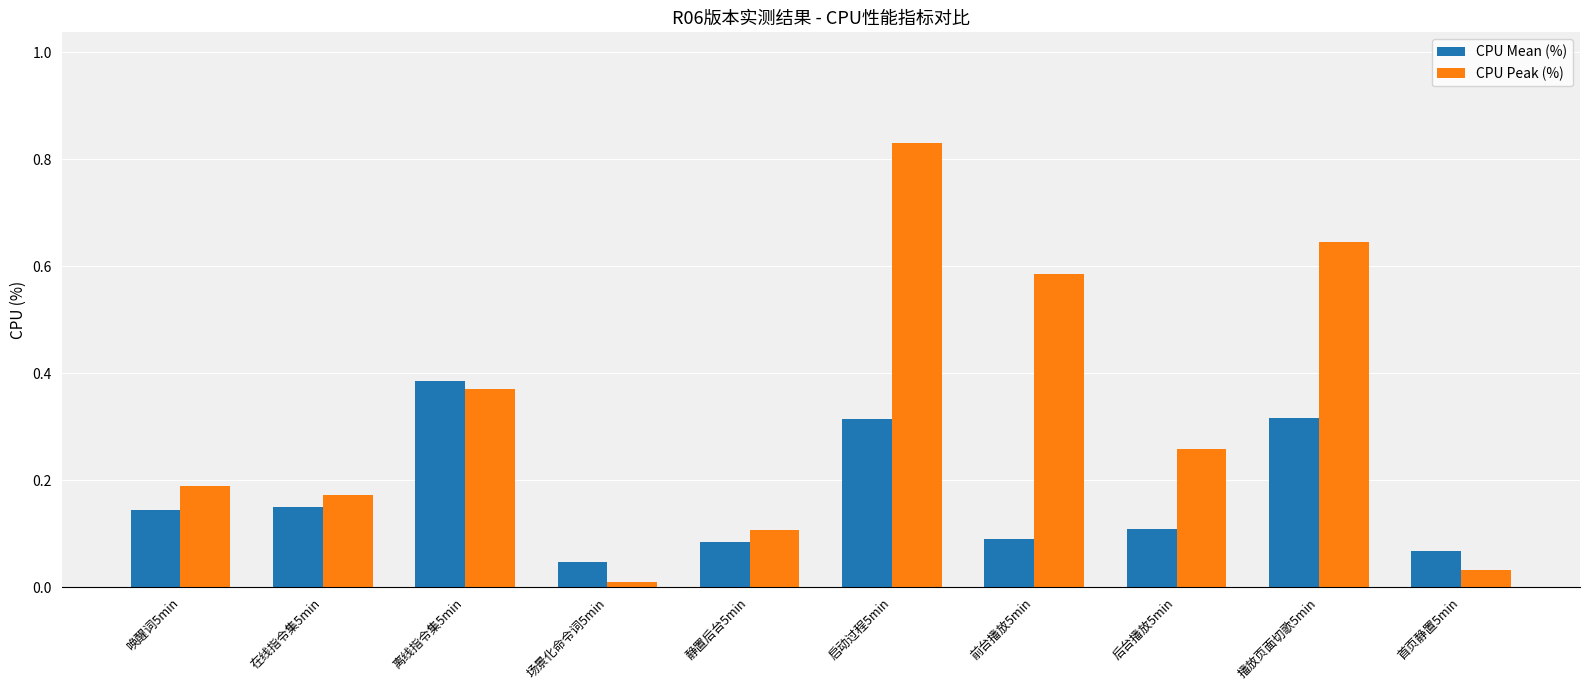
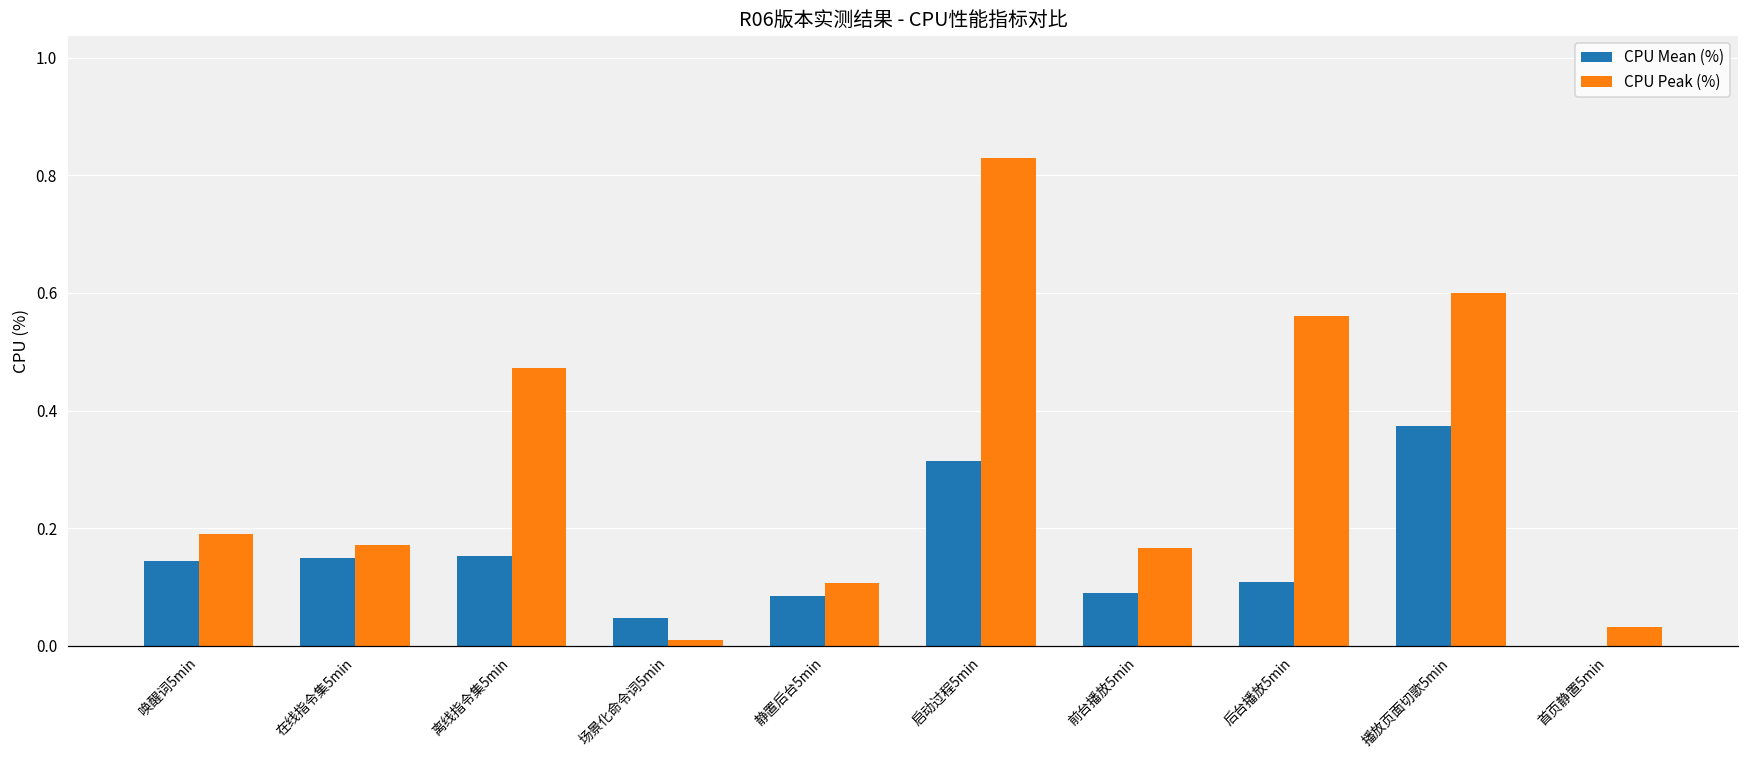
  {
    "CPU Mean (%)": {
      "唤醒词5min": 0.14,
      "在线指令集5min": 0.15,
-     "离线指令集5min": 0.39,
+     "离线指令集5min": 0.15,
      "场景化命令词5min": 0.05,
      "静置后台5min": 0.08,
      "启动过程5min": 0.31,
      "前台播放5min": 0.09,
      "后台播放5min": 0.11,
-     "播放页面切歌5min": 0.32,
-     "首页静置5min": 0.07
+     "播放页面切歌5min": 0.37,
+     "首页静置5min": 0.00
    },
    "CPU Peak (%)": {
      "唤醒词5min": 0.19,
      "在线指令集5min": 0.17,
-     "离线指令集5min": 0.37,
+     "离线指令集5min": 0.47,
      "场景化命令词5min": 0.01,
      "静置后台5min": 0.11,
      "启动过程5min": 0.83,
-     "前台播放5min": 0.59,
-     "后台播放5min": 0.26,
-     "播放页面切歌5min": 0.65,
+     "前台播放5min": 0.17,
+     "后台播放5min": 0.56,
+     "播放页面切歌5min": 0.60,
      "首页静置5min": 0.03
    }
  }
